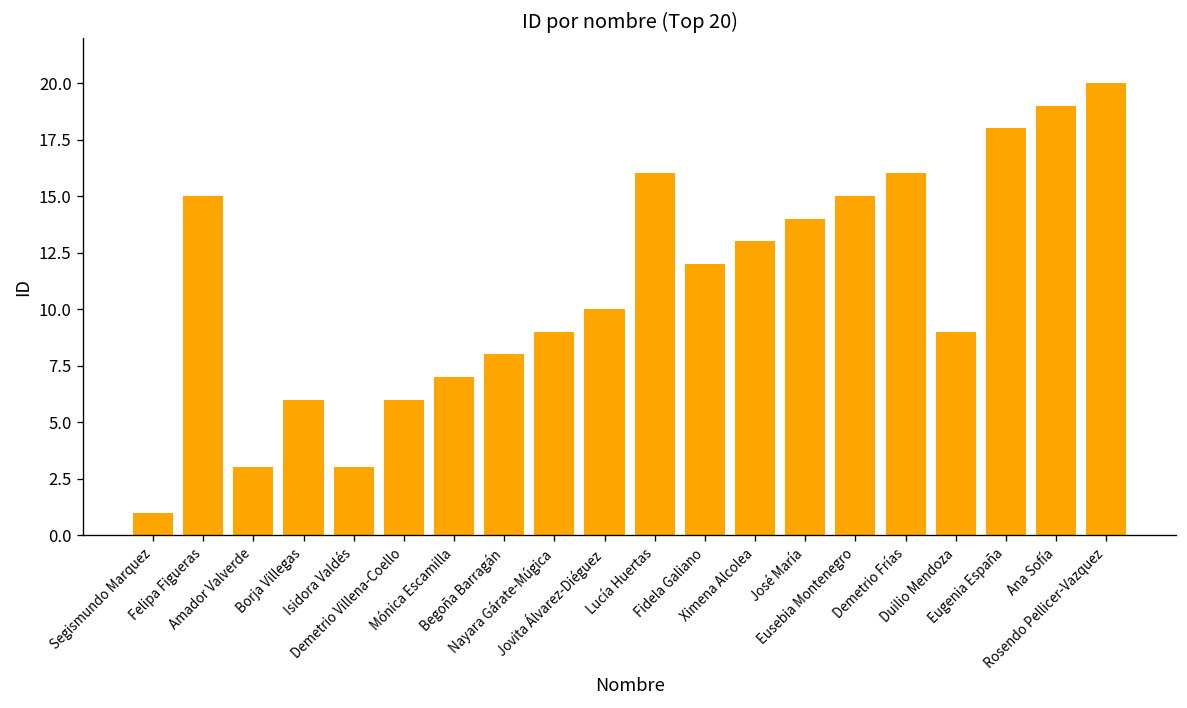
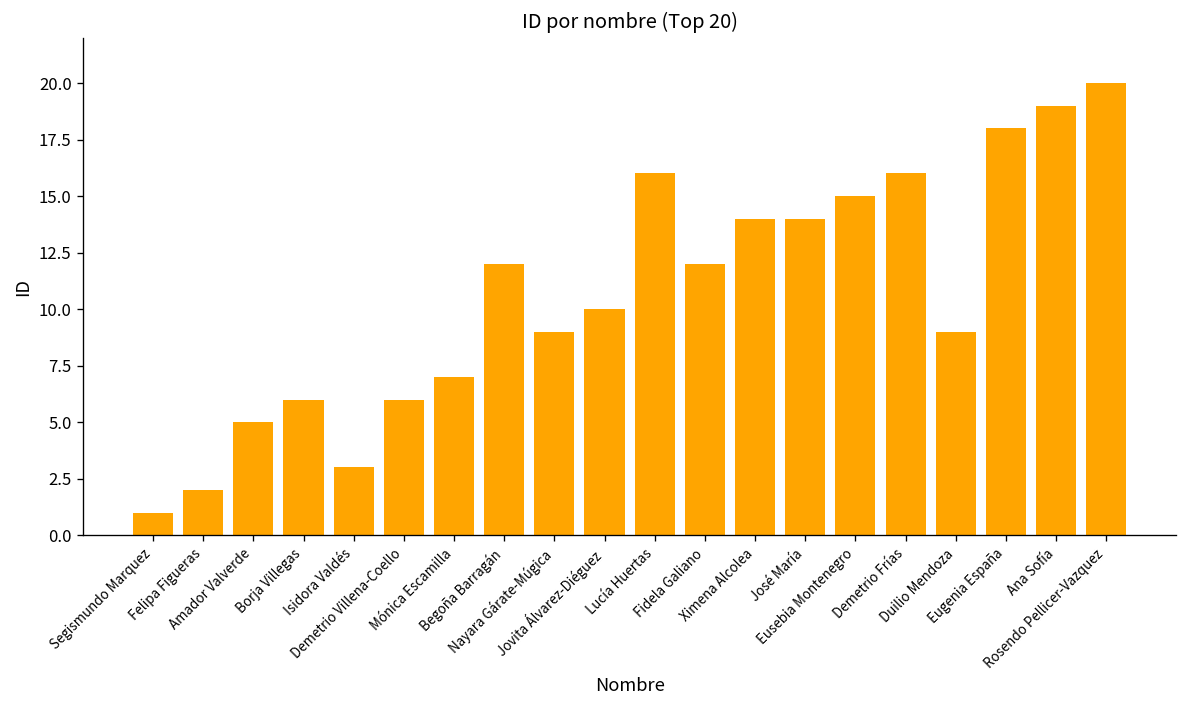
  {
    "Segismundo Marquez": 1,
-   "Felipa Figueras": 15,
-   "Amador Valverde": 3,
+   "Felipa Figueras": 2,
+   "Amador Valverde": 5,
    "Borja Villegas": 6,
    "Isidora Valdés": 3,
    "Demetrio Villena-Coello": 6,
    "Mónica Escamilla": 7,
-   "Begoña Barragán": 8,
+   "Begoña Barragán": 12,
    "Nayara Gárate-Múgica": 9,
    "Jovita Álvarez-Diéguez": 10,
    "Lucía Huertas": 16,
    "Fidela Galiano": 12,
-   "Ximena Alcolea": 13,
+   "Ximena Alcolea": 14,
    "José María": 14,
    "Eusebia Montenegro": 15,
    "Demetrio Frías": 16,
    "Duilio Mendoza": 9,
    "Eugenia España": 18,
    "Ana Sofía": 19,
    "Rosendo Pellicer-Vazquez": 20
  }
